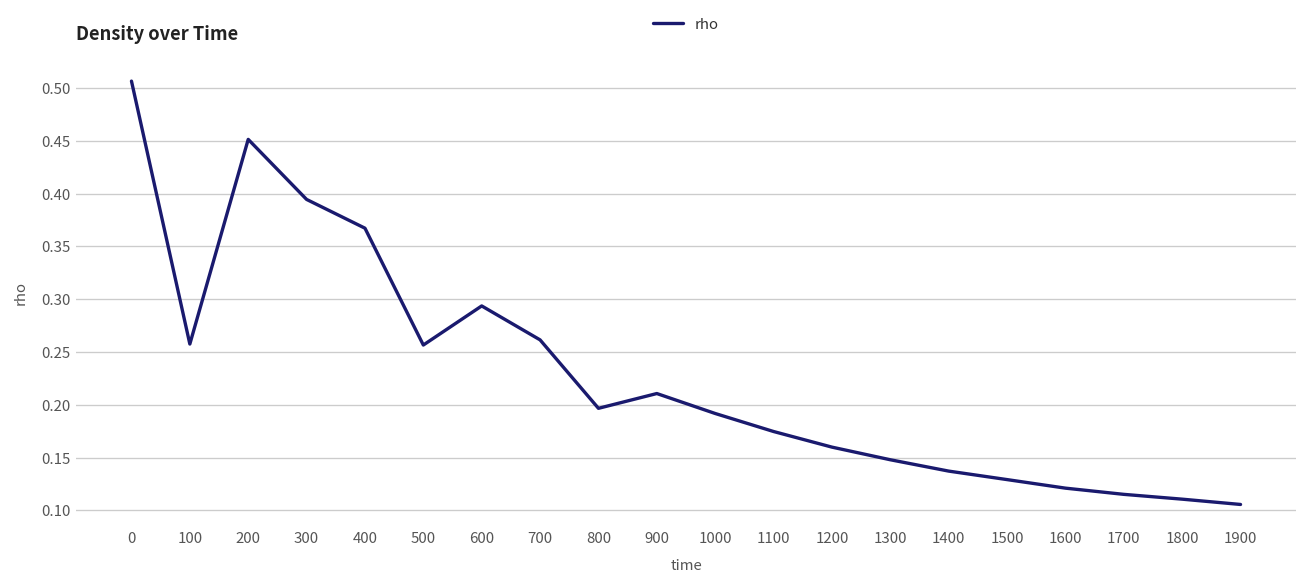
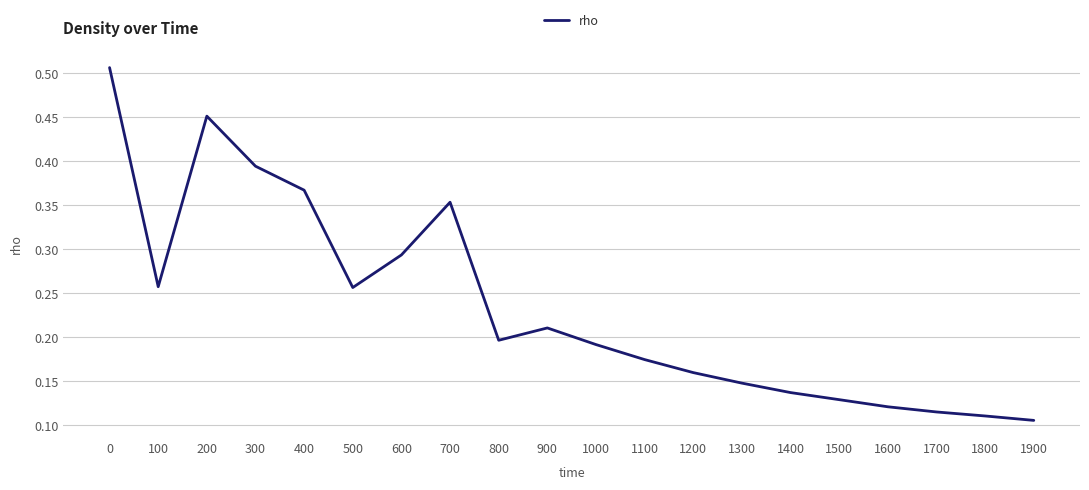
  {
    "0": 0.51,
    "100": 0.26,
    "200": 0.45,
    "300": 0.39,
    "400": 0.37,
    "500": 0.26,
    "600": 0.29,
-   "700": 0.26,
+   "700": 0.35,
    "800": 0.20,
    "900": 0.21,
    "1000": 0.19,
    "1100": 0.17,
    "1200": 0.16,
    "1300": 0.15,
    "1400": 0.14,
    "1500": 0.13,
    "1600": 0.12,
    "1700": 0.12,
    "1800": 0.11,
    "1900": 0.11
  }
